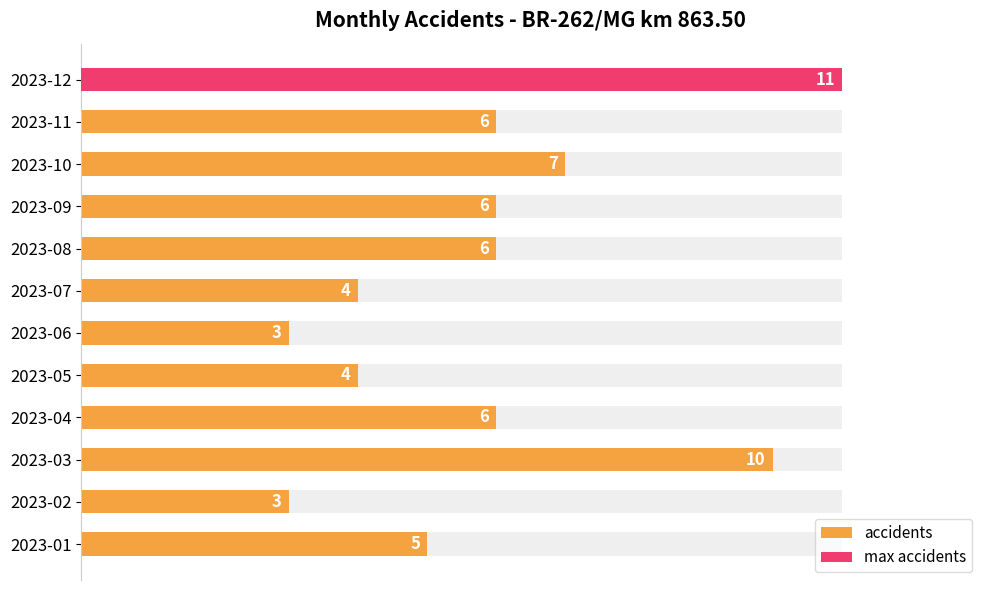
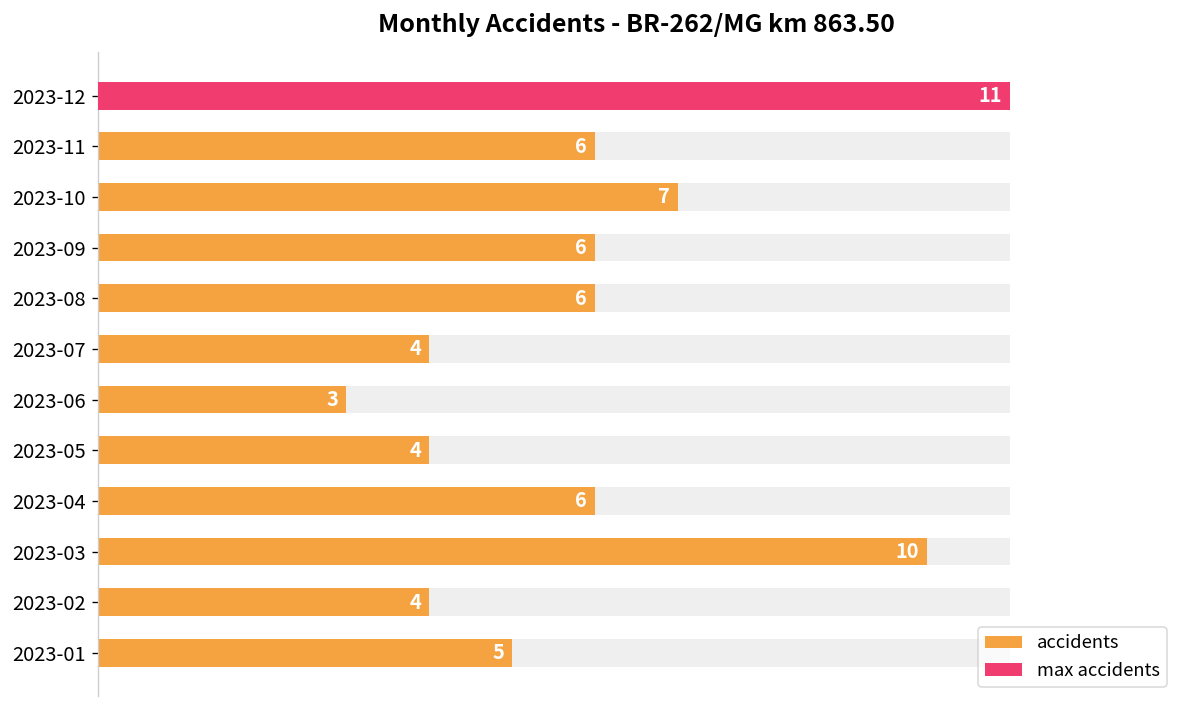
  {
    "accidents": {
      "2023-12": 11,
-     "2023-02": 3
+     "2023-02": 4
    },
    "max accidents": {
      "2023-12": 11
    }
  }
